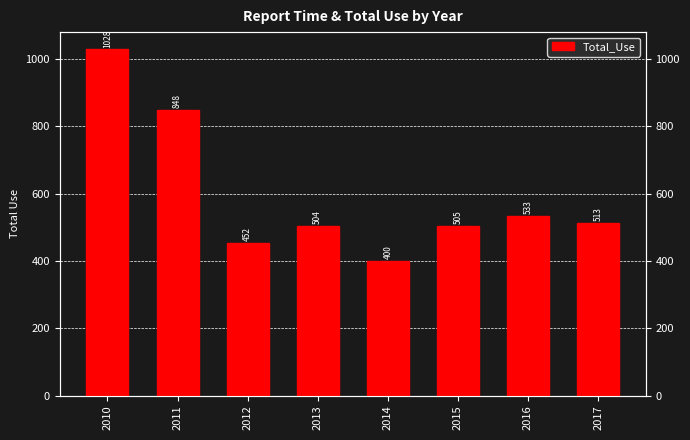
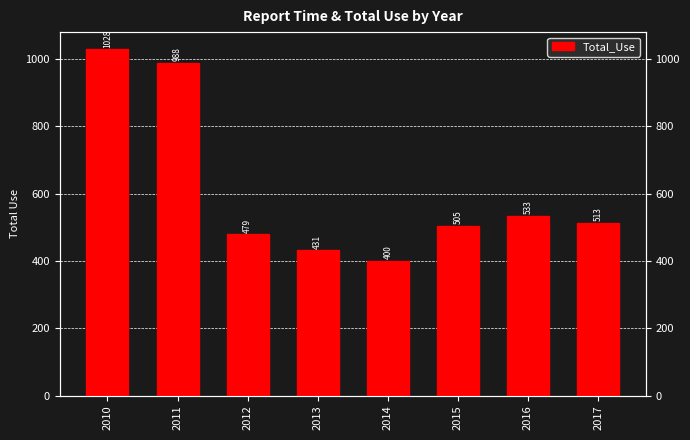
  {
    "2010": 1028,
-   "2011": 848,
-   "2012": 452,
-   "2013": 504,
+   "2011": 988,
+   "2012": 479,
+   "2013": 431,
    "2014": 400,
    "2015": 505,
    "2016": 533,
    "2017": 513
  }
